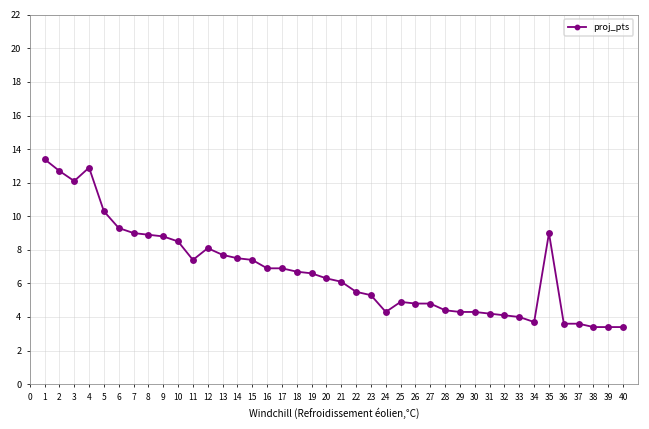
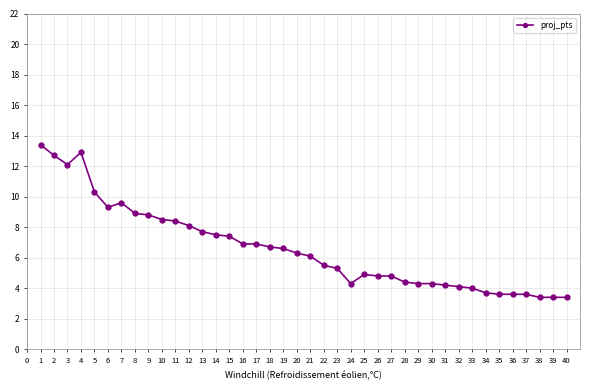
  {
    "1": 13.4,
    "2": 12.7,
    "3": 12.1,
    "4": 12.9,
    "5": 10.3,
    "6": 9.3,
-   "7": 9.0,
+   "7": 9.6,
    "8": 8.9,
    "9": 8.8,
    "10": 8.5,
-   "11": 7.4,
+   "11": 8.4,
    "12": 8.1,
    "13": 7.7,
    "14": 7.5,
    "15": 7.4,
    "16": 6.9,
    "17": 6.9,
    "18": 6.7,
    "19": 6.6,
    "20": 6.3,
    "21": 6.1,
    "22": 5.5,
    "23": 5.3,
    "24": 4.3,
    "25": 4.9,
    "26": 4.8,
    "27": 4.8,
    "28": 4.4,
    "29": 4.3,
    "30": 4.3,
    "31": 4.2,
    "32": 4.1,
    "33": 4.0,
    "34": 3.7,
-   "35": 9.0,
+   "35": 3.6,
    "36": 3.6,
    "37": 3.6,
    "38": 3.4,
    "39": 3.4,
    "40": 3.4
  }
